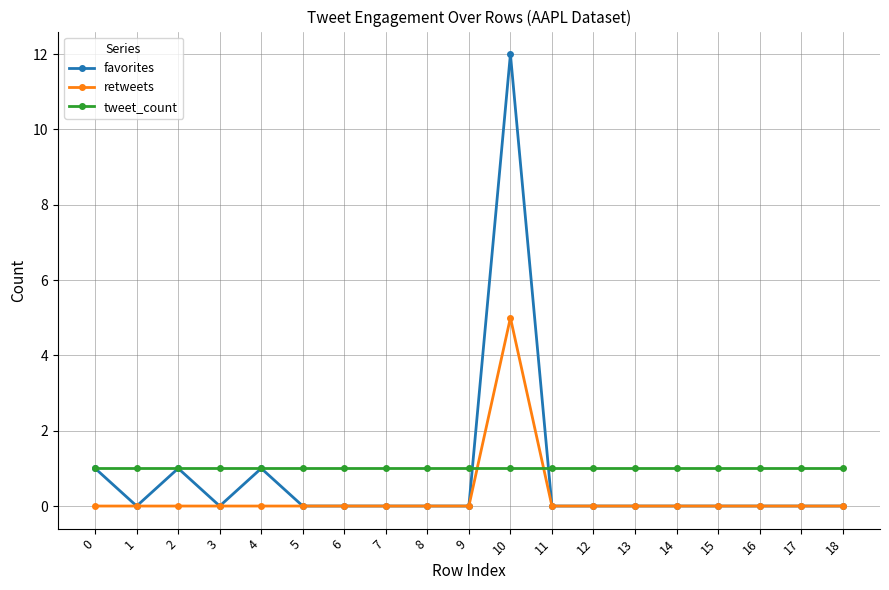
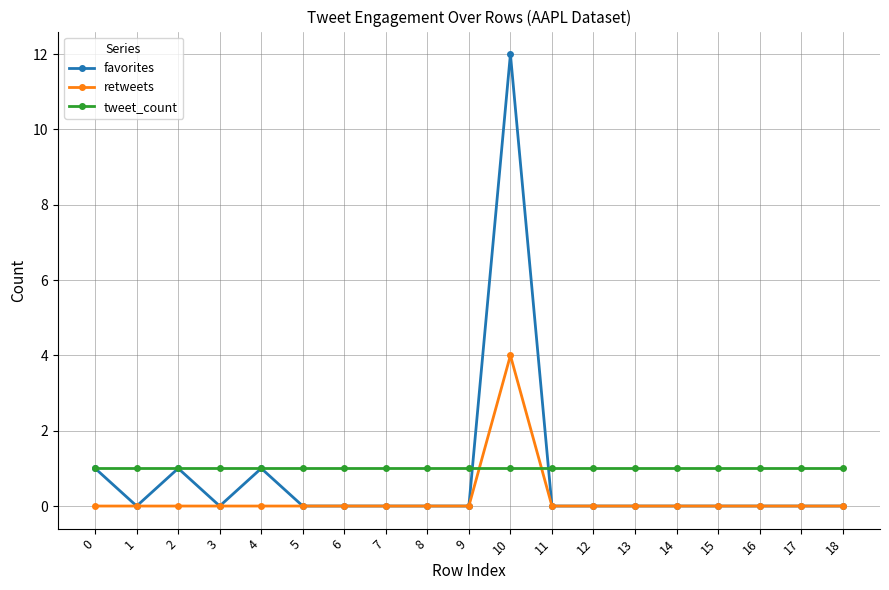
  {
    "favorites": {
      "10": 12
    },
    "retweets": {
      "0": 0,
      "2": 0,
      "4": 0,
-     "10": 5
+     "10": 4
    },
    "tweet_count": {
      "1": 1,
      "3": 1,
      "5": 1,
      "6": 1,
      "7": 1,
      "8": 1,
      "9": 1,
      "10": 1,
      "11": 1,
      "12": 1,
      "13": 1,
      "14": 1,
      "15": 1,
      "16": 1,
      "17": 1,
      "18": 1
    }
  }
